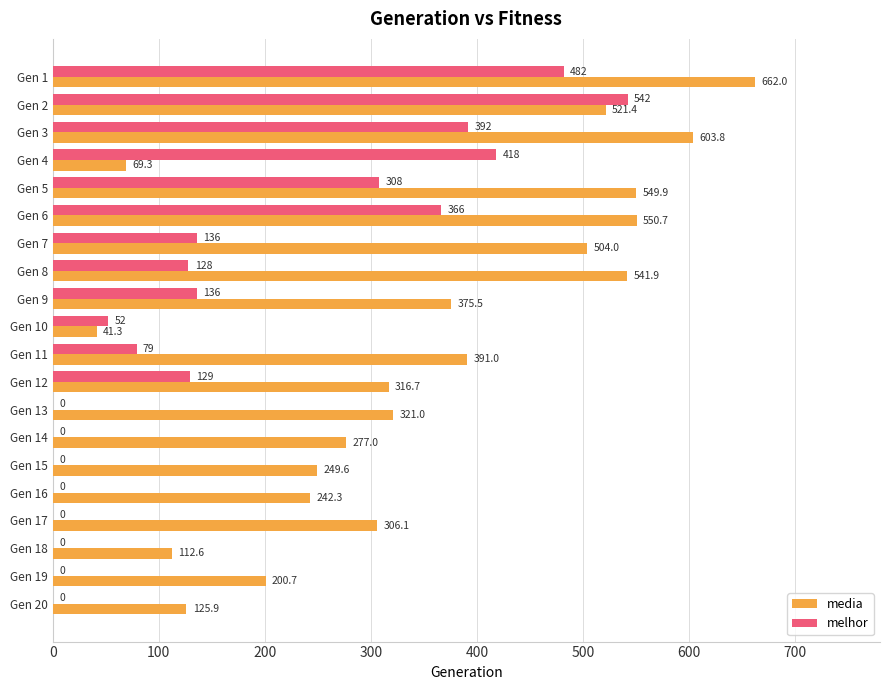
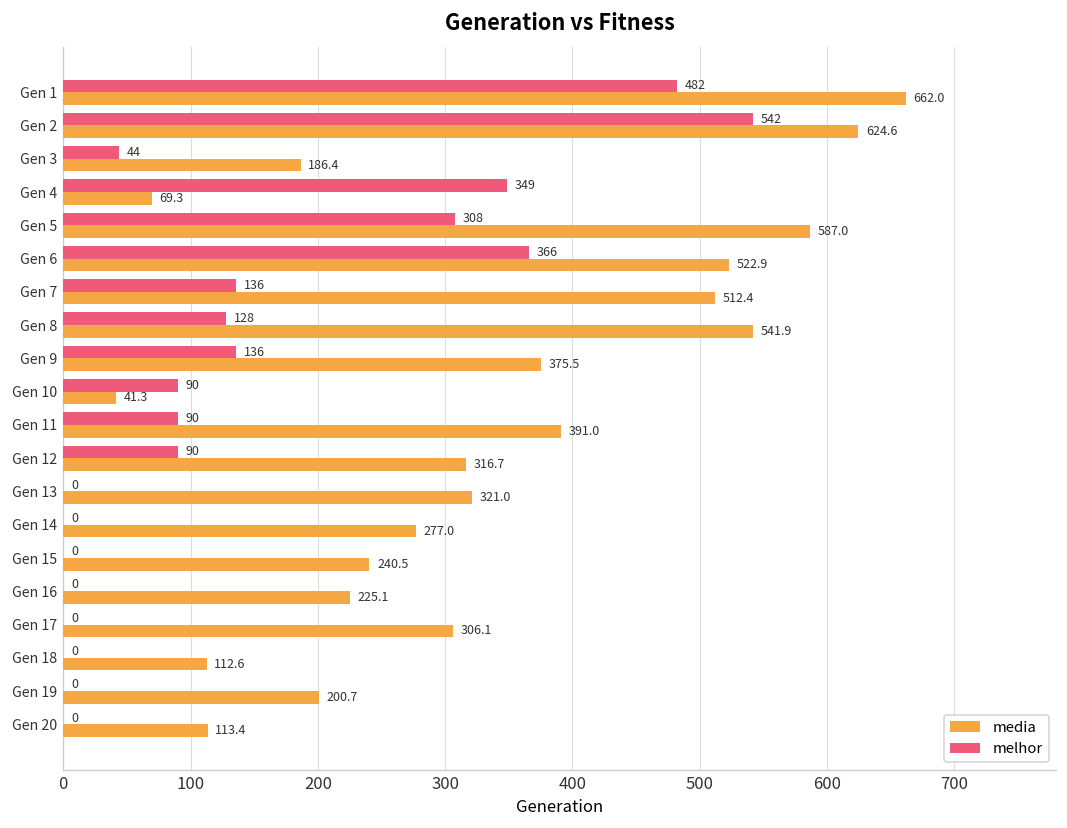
  {
    "media": {
      "Gen 1": 662.0,
-     "Gen 2": 521.4,
-     "Gen 3": 603.8,
+     "Gen 2": 624.6,
+     "Gen 3": 186.4,
      "Gen 4": 69.3,
-     "Gen 5": 549.9,
-     "Gen 6": 550.7,
-     "Gen 7": 504.0,
+     "Gen 5": 587.0,
+     "Gen 6": 522.9,
+     "Gen 7": 512.4,
      "Gen 8": 541.9,
      "Gen 9": 375.5,
      "Gen 10": 41.3,
      "Gen 11": 391.0,
      "Gen 12": 316.7,
      "Gen 13": 321.0,
      "Gen 14": 277.0,
-     "Gen 15": 249.6,
-     "Gen 16": 242.3,
+     "Gen 15": 240.5,
+     "Gen 16": 225.1,
      "Gen 17": 306.1,
      "Gen 18": 112.6,
      "Gen 19": 200.7,
-     "Gen 20": 125.9
+     "Gen 20": 113.4
    },
    "melhor": {
      "Gen 1": 482,
      "Gen 2": 542,
-     "Gen 3": 392,
-     "Gen 4": 418,
+     "Gen 3": 44,
+     "Gen 4": 349,
      "Gen 5": 308,
      "Gen 6": 366,
      "Gen 7": 136,
      "Gen 8": 128,
      "Gen 9": 136,
-     "Gen 10": 52,
-     "Gen 11": 79,
-     "Gen 12": 129,
+     "Gen 10": 90,
+     "Gen 11": 90,
+     "Gen 12": 90,
      "Gen 13": 0,
      "Gen 14": 0,
      "Gen 15": 0,
      "Gen 16": 0,
      "Gen 17": 0,
      "Gen 18": 0,
      "Gen 19": 0,
      "Gen 20": 0
    }
  }
